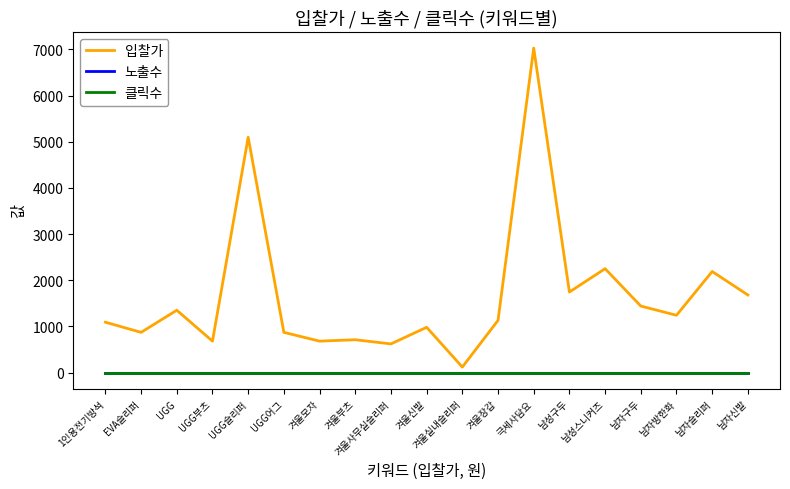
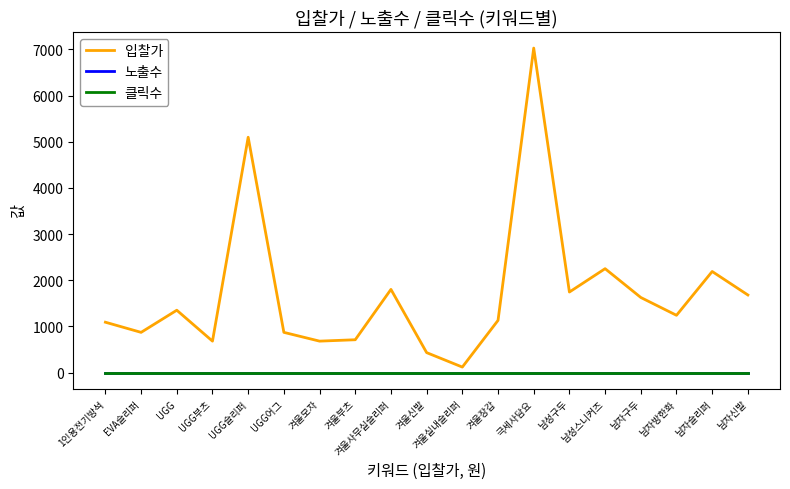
  {
    "입찰가": {
      "1인용전기방석": 1100,
      "EVA슬리퍼": 900,
      "UGG": 1400,
      "UGG부츠": 700,
      "UGG슬리퍼": 5100,
      "UGG어그": 900,
      "겨울모자": 700,
      "겨울부츠": 700,
-     "겨울사무실슬리퍼": 600,
-     "겨울신발": 1000,
+     "겨울사무실슬리퍼": 1800,
+     "겨울신발": 400,
      "겨울실내슬리퍼": 100,
      "겨울장갑": 1100,
      "극세사담요": 7000,
      "남성구두": 1700,
      "남성스니커즈": 2300,
-     "남자구두": 1400,
+     "남자구두": 1600,
      "남자방한화": 1200,
      "남자슬리퍼": 2200,
      "남자신발": 1700
    },
    "클릭수": {
      "1인용전기방석": 0,
      "EVA슬리퍼": 0,
      "UGG": 0,
      "UGG부츠": 0,
      "UGG슬리퍼": 0,
      "UGG어그": 0,
      "겨울모자": 0,
      "겨울부츠": 0,
      "겨울사무실슬리퍼": 0,
      "겨울신발": 0,
      "겨울실내슬리퍼": 0,
      "겨울장갑": 0,
      "극세사담요": 0,
      "남성구두": 0,
      "남성스니커즈": 0,
      "남자구두": 0,
      "남자방한화": 0,
      "남자슬리퍼": 0,
      "남자신발": 0
    }
  }
